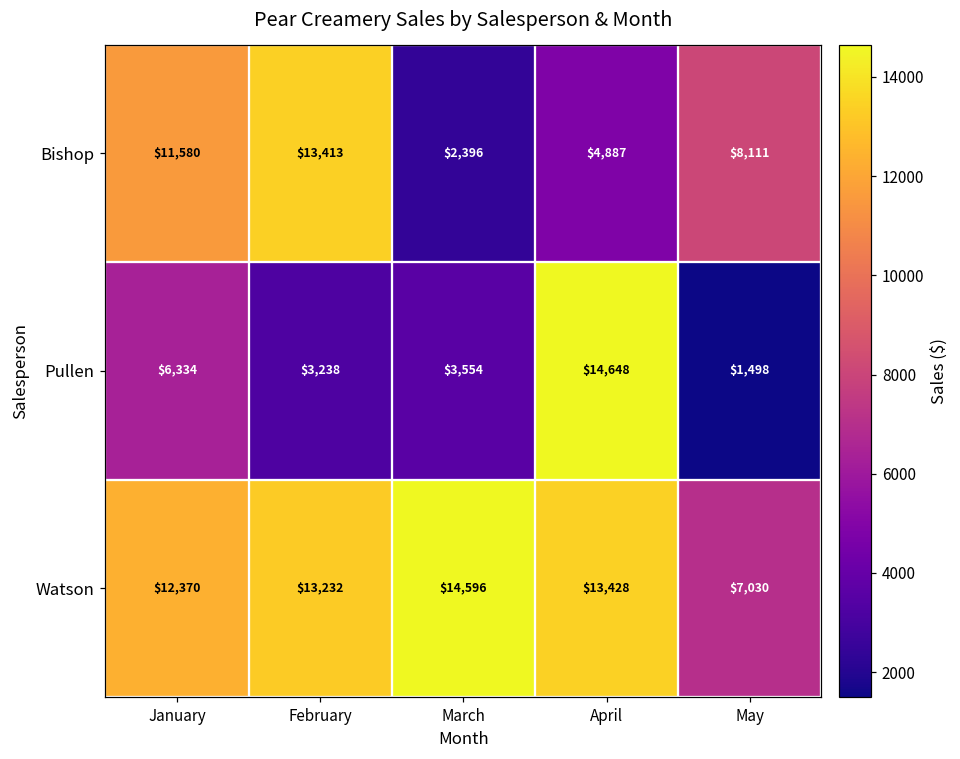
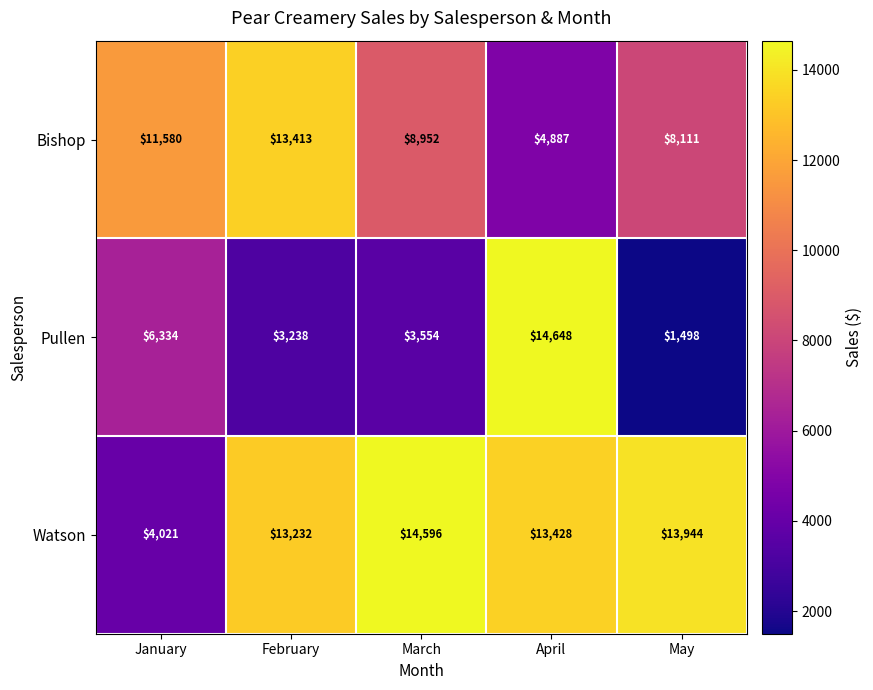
  {
    "Bishop": {
      "January": "$11,580",
      "February": "$13,413",
-     "March": "$2,396",
+     "March": "$8,952",
      "April": "$4,887",
      "May": "$8,111"
    },
    "Pullen": {
      "January": "$6,334",
      "February": "$3,238",
      "March": "$3,554",
      "April": "$14,648",
      "May": "$1,498"
    },
    "Watson": {
-     "January": "$12,370",
+     "January": "$4,021",
      "February": "$13,232",
      "March": "$14,596",
      "April": "$13,428",
-     "May": "$7,030"
+     "May": "$13,944"
    }
  }
